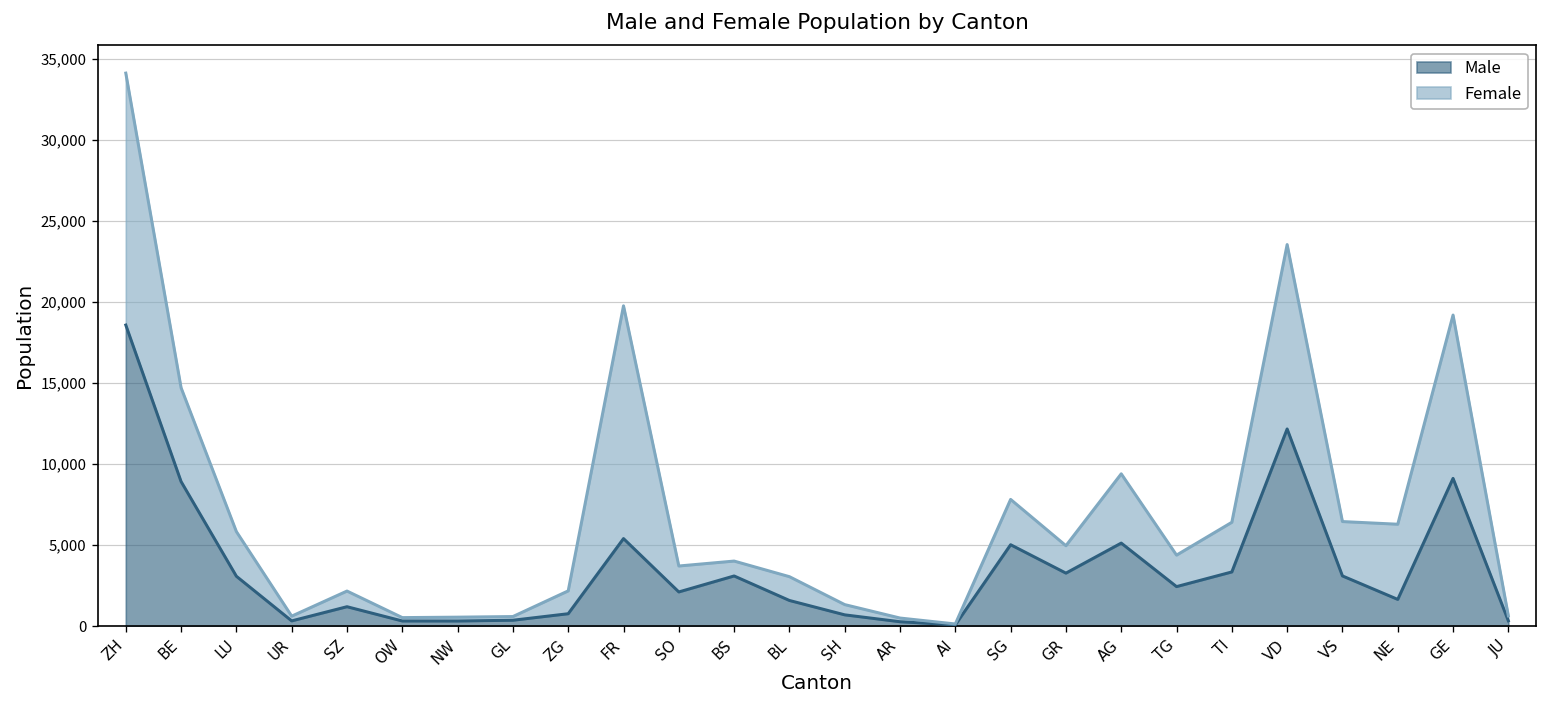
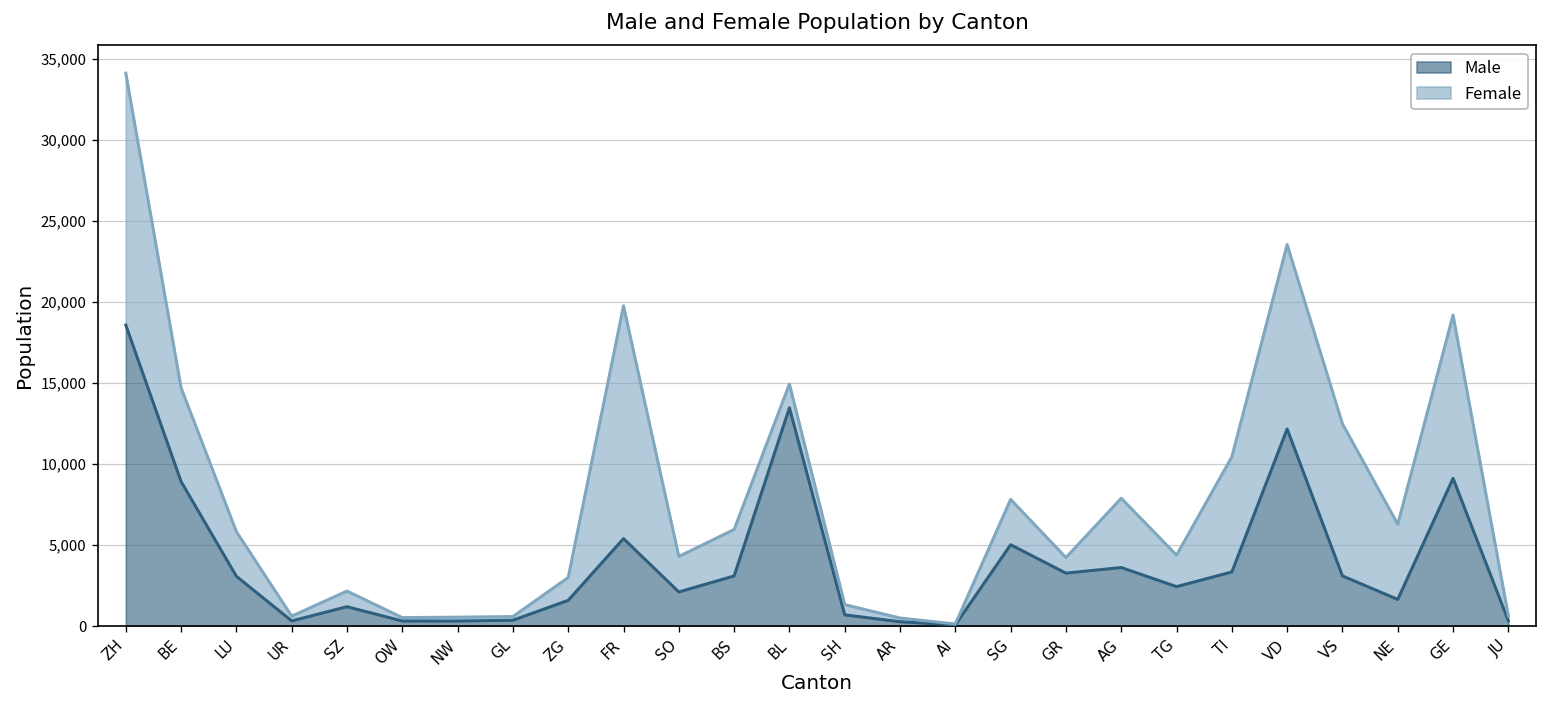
  {
    "Male": {
      "ZH": "18,600",
      "BE": "8,900",
      "LU": "3,100",
      "UR": "300",
      "SZ": "1,200",
      "OW": "300",
      "NW": "300",
      "GL": "400",
-     "ZG": "800",
+     "ZG": "1,600",
      "FR": "5,400",
      "SO": "2,100",
      "BS": "3,100",
-     "BL": "1,600",
+     "BL": "13,500",
      "SH": "700",
      "AR": "300",
      "SG": "5,000",
      "GR": "3,300",
-     "AG": "5,100",
+     "AG": "3,600",
      "TG": "2,400",
      "TI": "3,300",
      "VD": "12,200",
      "VS": "3,100",
      "NE": "1,700",
      "GE": "9,100",
      "JU": "300"
    },
    "Female": {
      "ZH": "15,500",
      "BE": "5,800",
      "LU": "2,800",
      "UR": "300",
      "SZ": "1,000",
      "OW": "200",
      "NW": "200",
      "GL": "200",
      "ZG": "1,400",
      "FR": "14,400",
-     "SO": "1,600",
-     "BS": "900",
+     "SO": "2,200",
+     "BS": "2,900",
      "BL": "1,500",
      "SH": "600",
      "AR": "200",
      "SG": "2,800",
-     "GR": "1,700",
+     "GR": "1,000",
      "AG": "4,300",
      "TG": "1,900",
-     "TI": "3,100",
+     "TI": "7,100",
      "VD": "11,400",
-     "VS": "3,400",
+     "VS": "9,400",
      "NE": "4,600",
      "GE": "10,100",
      "JU": "300"
    }
  }
